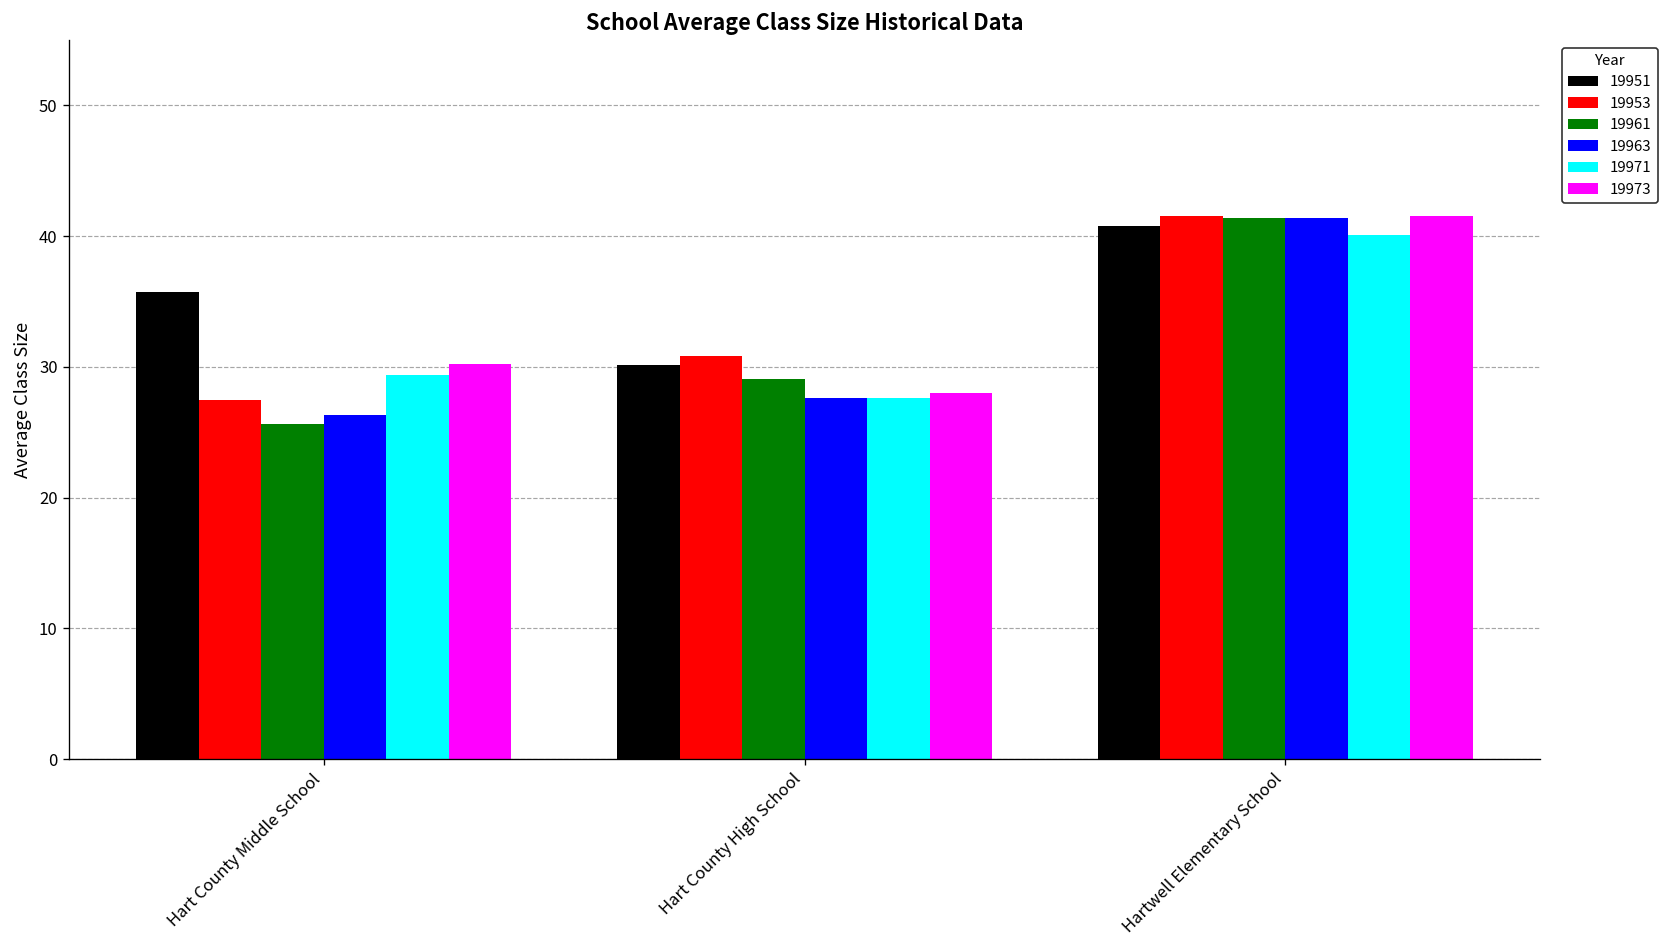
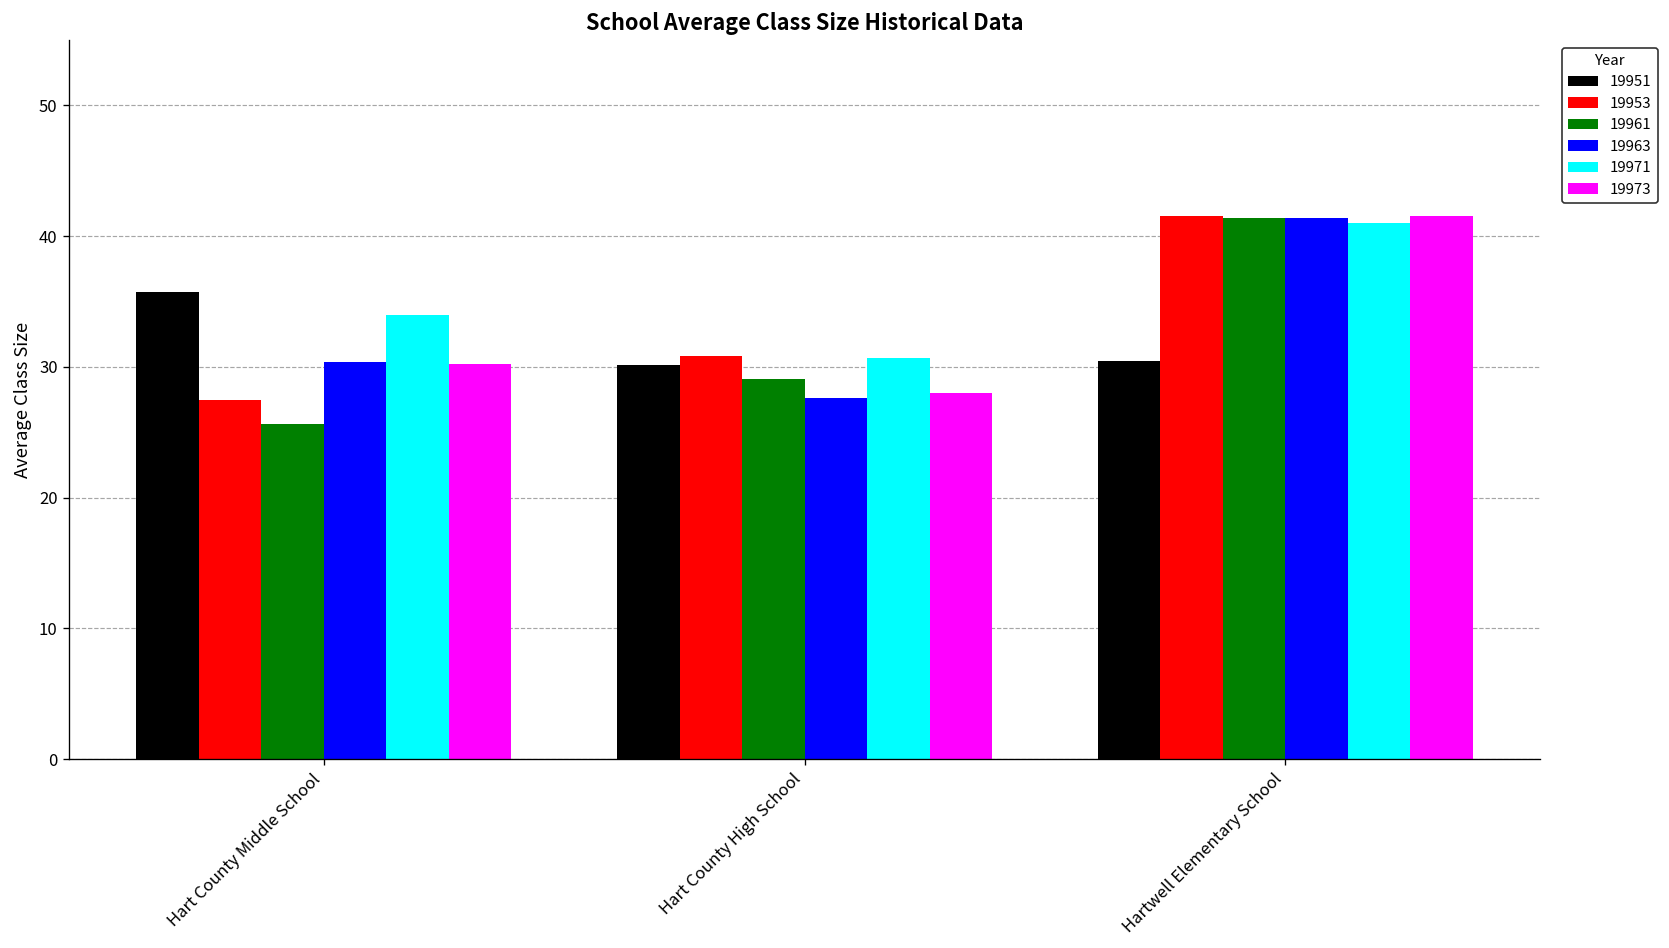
  {
    "19951": {
      "Hart County Middle School": 35.8,
      "Hart County High School": 30.1,
-     "Hartwell Elementary School": 40.8
+     "Hartwell Elementary School": 30.4
    },
    "19953": {
      "Hart County Middle School": 27.5,
      "Hart County High School": 30.8,
      "Hartwell Elementary School": 41.5
    },
    "19961": {
      "Hart County Middle School": 25.6,
      "Hart County High School": 29.0,
      "Hartwell Elementary School": 41.4
    },
    "19963": {
-     "Hart County Middle School": 26.3,
+     "Hart County Middle School": 30.4,
      "Hart County High School": 27.6,
      "Hartwell Elementary School": 41.4
    },
    "19971": {
-     "Hart County Middle School": 29.4,
-     "Hart County High School": 27.6,
-     "Hartwell Elementary School": 40.1
+     "Hart County Middle School": 34.0,
+     "Hart County High School": 30.7,
+     "Hartwell Elementary School": 41.0
    },
    "19973": {
      "Hart County Middle School": 30.2,
      "Hart County High School": 28.0,
      "Hartwell Elementary School": 41.6
    }
  }
